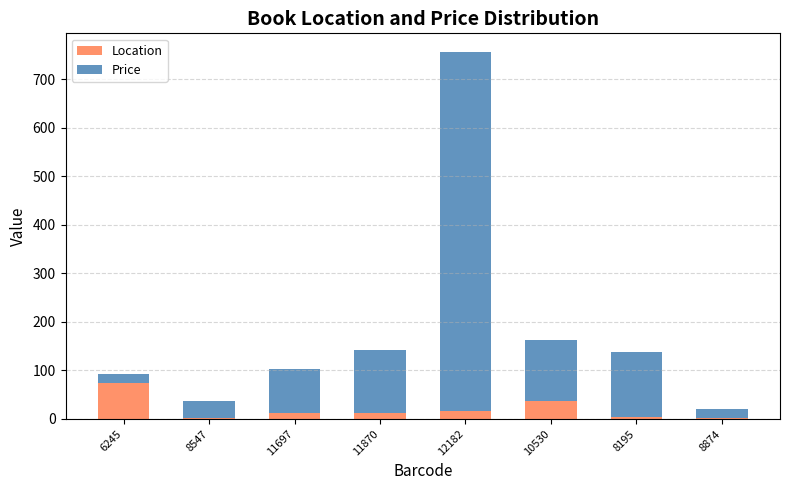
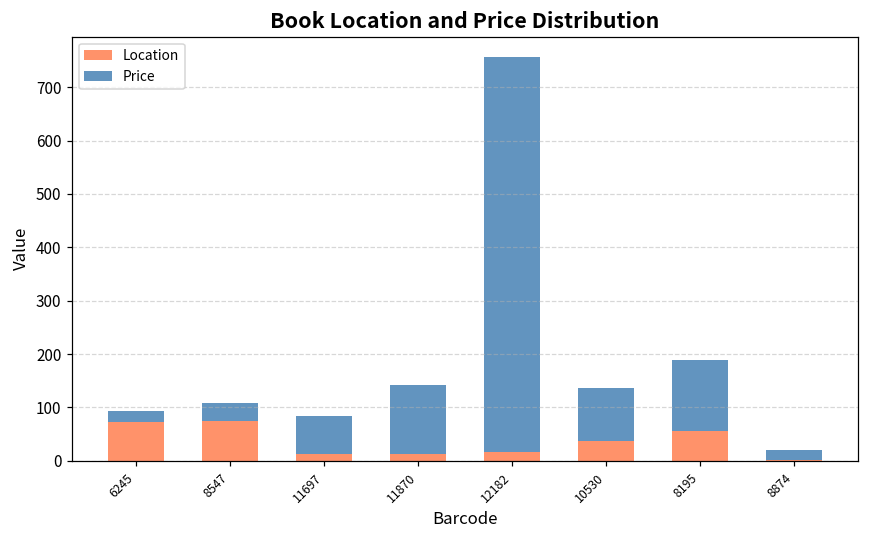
  {
    "Location": {
      "6245": 70,
-     "8547": 0,
+     "8547": 70,
      "11697": 10,
      "11870": 10,
      "12182": 20,
      "10530": 40,
-     "8195": 0
+     "8195": 60
    },
    "Price": {
      "6245": 20,
      "8547": 40,
-     "11697": 90,
+     "11697": 70,
      "11870": 130,
      "12182": 740,
-     "10530": 130,
+     "10530": 100,
      "8195": 130,
      "8874": 20
    }
  }
